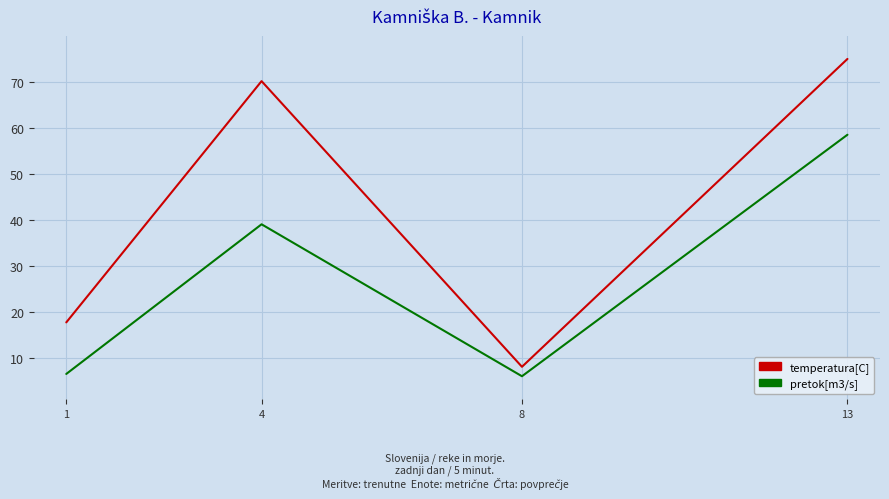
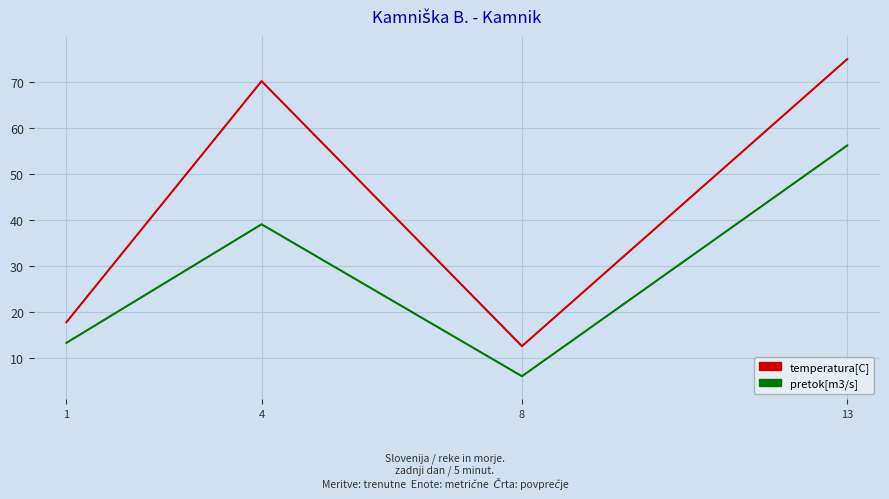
  {
    "temperatura[C]": {
      "1": 18,
      "4": 70,
-     "8": 8,
+     "8": 13,
      "13": 75
    },
    "pretok[m3/s]": {
-     "1": 7,
+     "1": 13,
      "4": 39,
      "8": 6,
-     "13": 59
+     "13": 56
    }
  }
